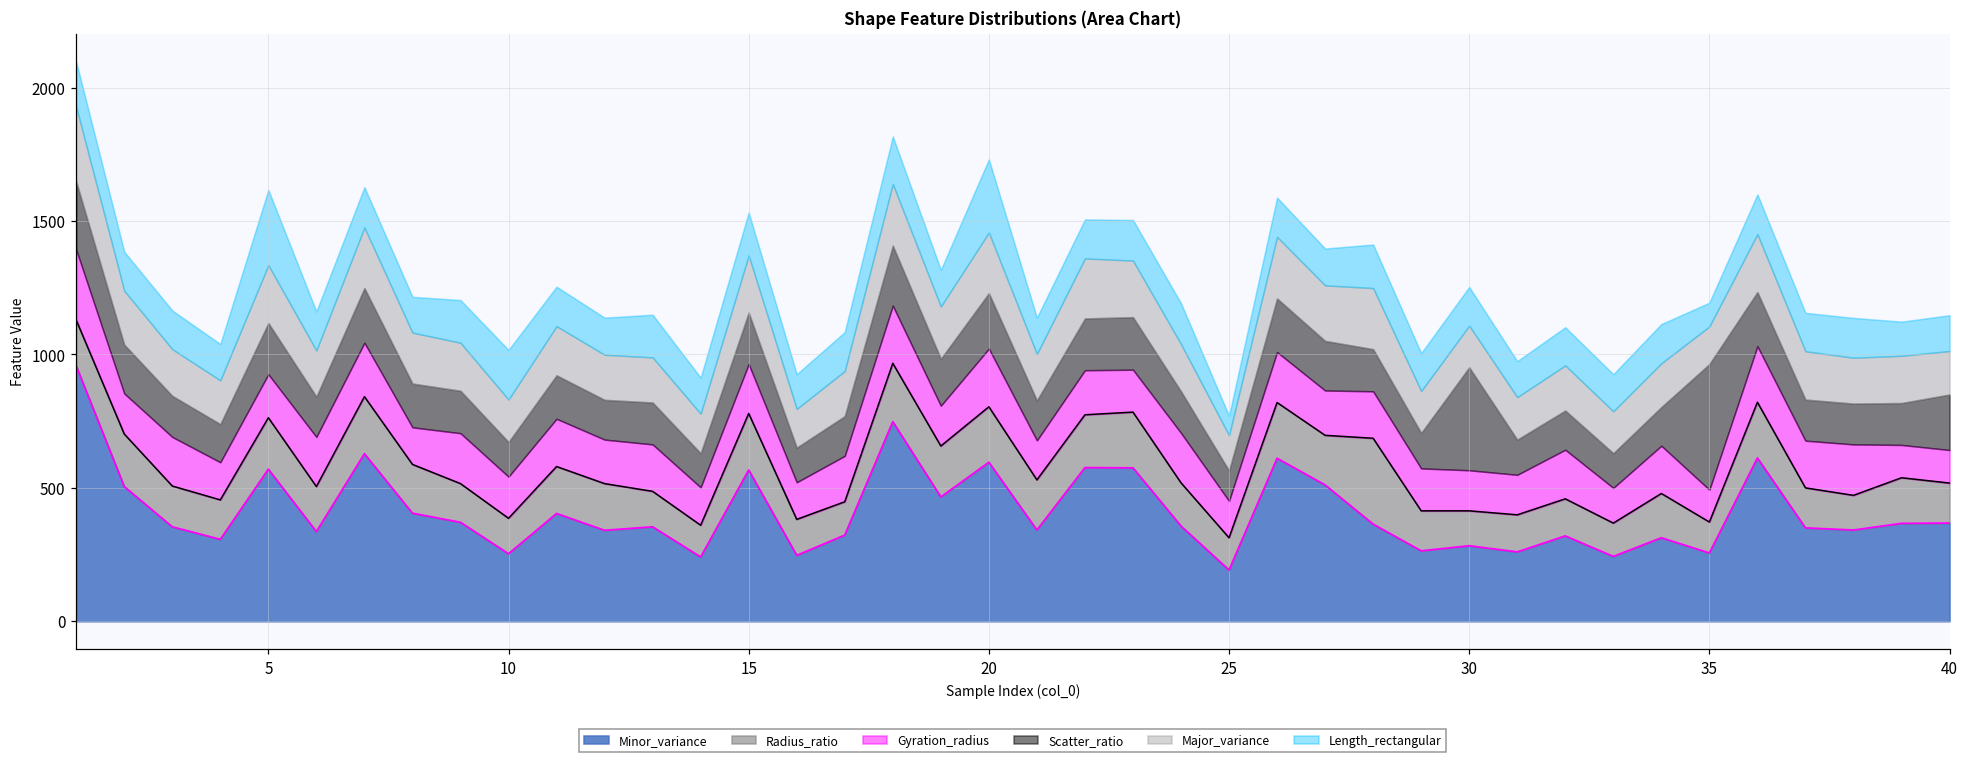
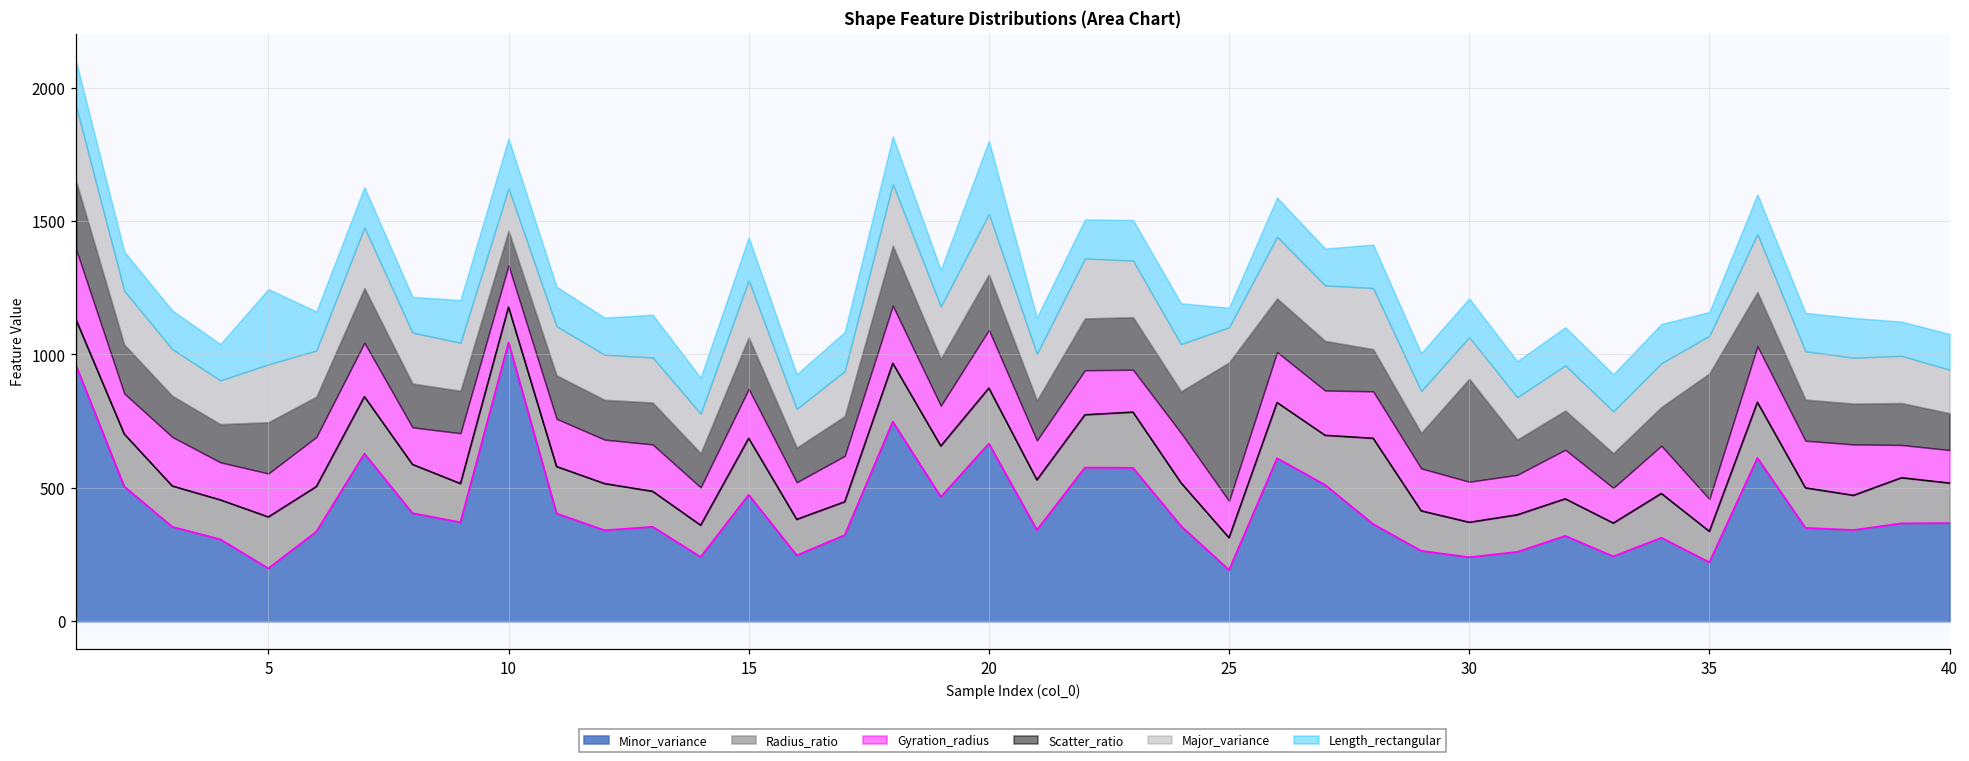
  {
    "Minor_variance": {
-     "5": 570,
-     "10": 250,
-     "15": 570,
-     "20": 600,
+     "5": 200,
+     "10": 1050,
+     "15": 470,
+     "20": 670,
      "25": 190,
-     "30": 280,
-     "35": 260,
+     "30": 240,
+     "35": 220,
      "40": 370
    },
    "Gyration_radius": {
      "5": 160,
      "10": 160,
      "15": 190,
      "20": 220,
      "25": 140,
      "30": 150,
      "35": 120,
      "40": 120
    },
    "Scatter_ratio": {
      "5": 190,
      "10": 130,
      "15": 190,
      "20": 210,
-     "25": 110,
+     "25": 520,
      "30": 390,
      "35": 470,
-     "40": 210
+     "40": 140
    },
    "Length_rectangular": {
      "5": 280,
      "10": 190,
      "15": 160,
      "20": 270,
      "25": 70,
      "30": 150,
      "35": 90,
      "40": 130
    }
  }
